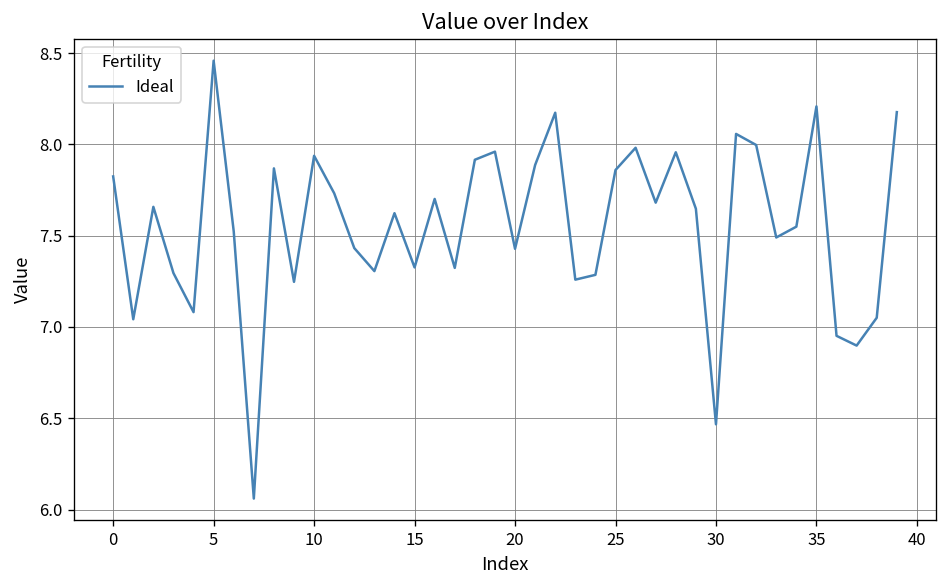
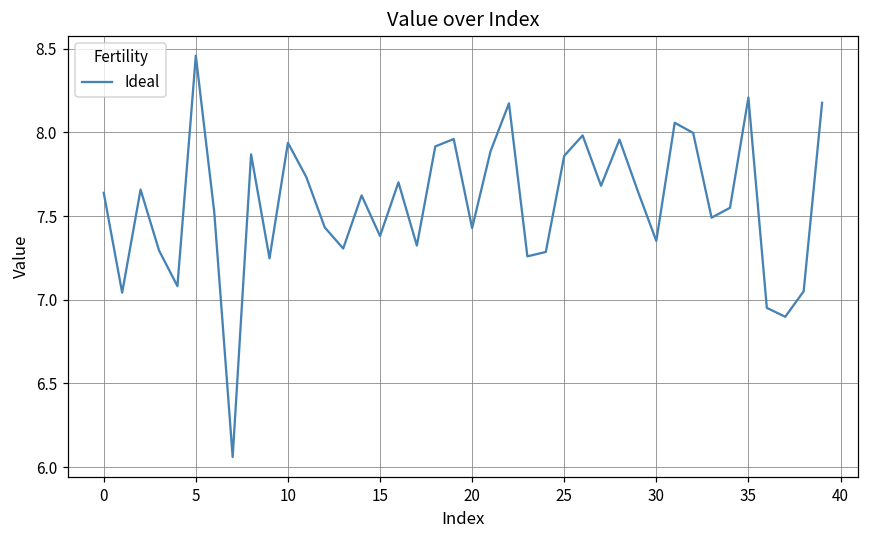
  {
-   "0": 7.82,
+   "0": 7.64,
    "5": 8.46,
    "10": 7.94,
-   "15": 7.33,
+   "15": 7.38,
    "20": 7.43,
    "25": 7.86,
-   "30": 6.47,
+   "30": 7.35,
    "35": 8.21
  }
